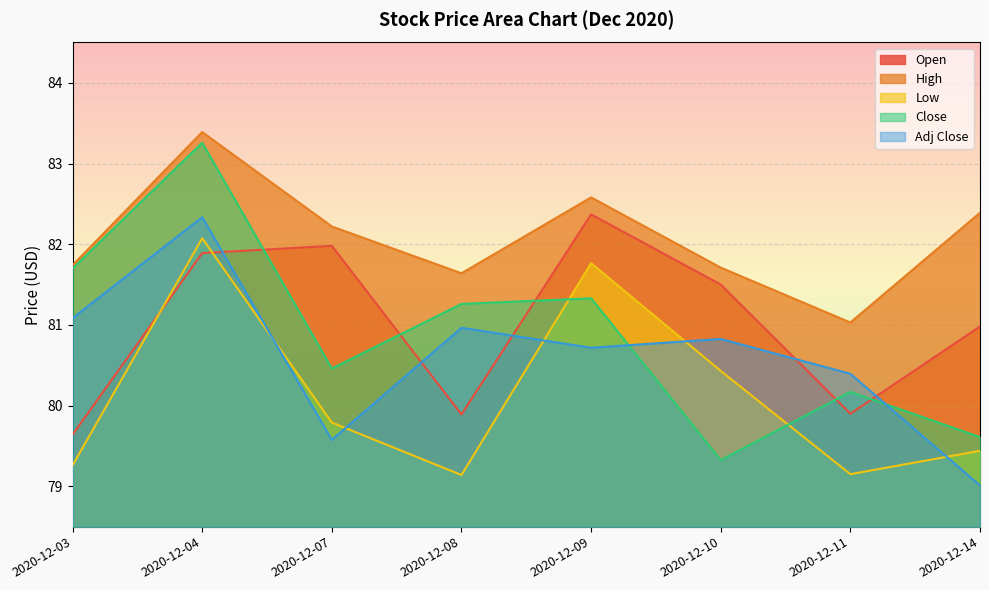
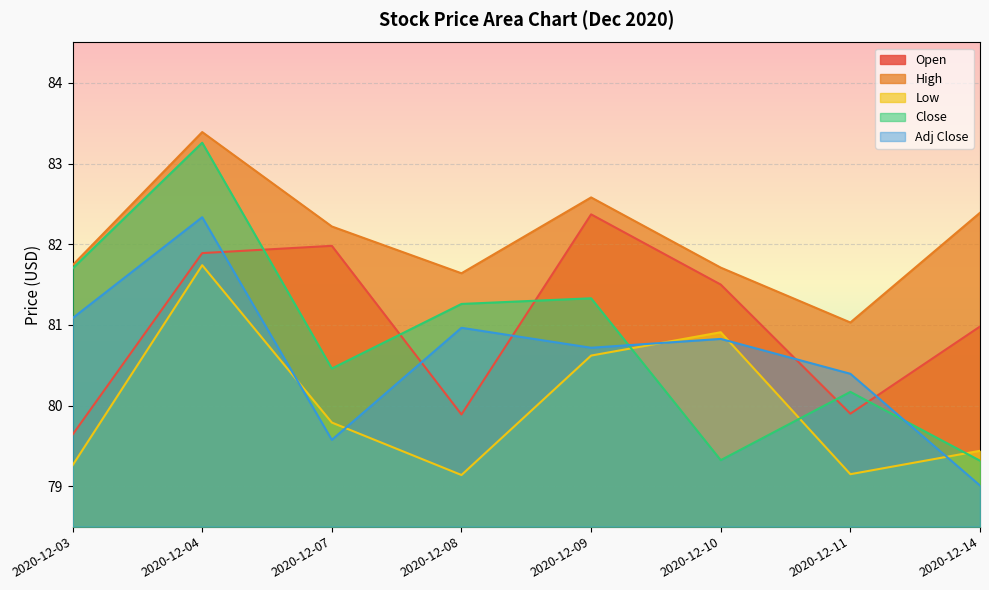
  {
    "Low": {
      "2020-12-03": 79.3,
-     "2020-12-04": 82.1,
+     "2020-12-04": 81.7,
      "2020-12-07": 79.8,
      "2020-12-08": 79.1,
-     "2020-12-09": 81.8,
-     "2020-12-10": 80.4,
+     "2020-12-09": 80.6,
+     "2020-12-10": 80.9,
      "2020-12-11": 79.2,
      "2020-12-14": 79.4
    },
    "Close": {
      "2020-12-03": 81.7,
      "2020-12-04": 83.3,
      "2020-12-07": 80.5,
      "2020-12-08": 81.3,
      "2020-12-09": 81.3,
      "2020-12-10": 79.3,
      "2020-12-11": 80.2,
-     "2020-12-14": 79.6
+     "2020-12-14": 79.3
    },
    "Adj Close": {
      "2020-12-03": 81.1,
      "2020-12-04": 82.3,
      "2020-12-07": 79.6,
      "2020-12-08": 81.0,
      "2020-12-09": 80.7,
      "2020-12-10": 80.8,
      "2020-12-11": 80.4,
      "2020-12-14": 79.0
    }
  }
